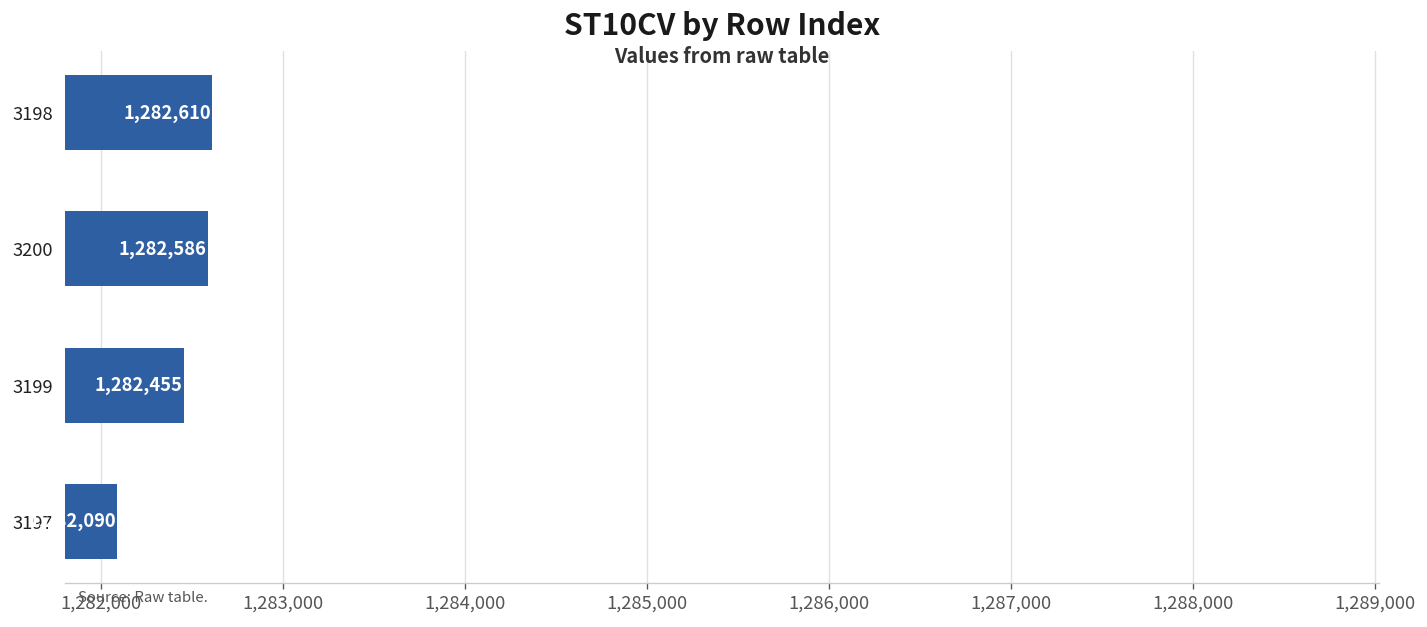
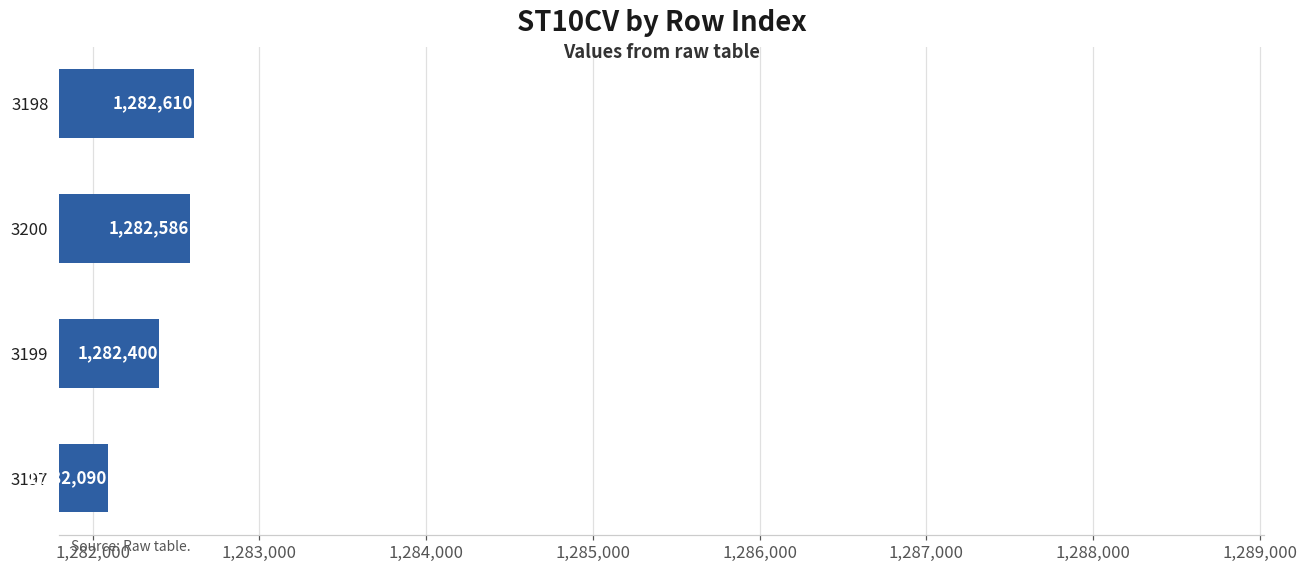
  {
    "3198": "1,282,610",
    "3200": "1,282,586",
-   "3199": "1,282,455",
+   "3199": "1,282,400",
    "3197": "1,282,090"
  }
